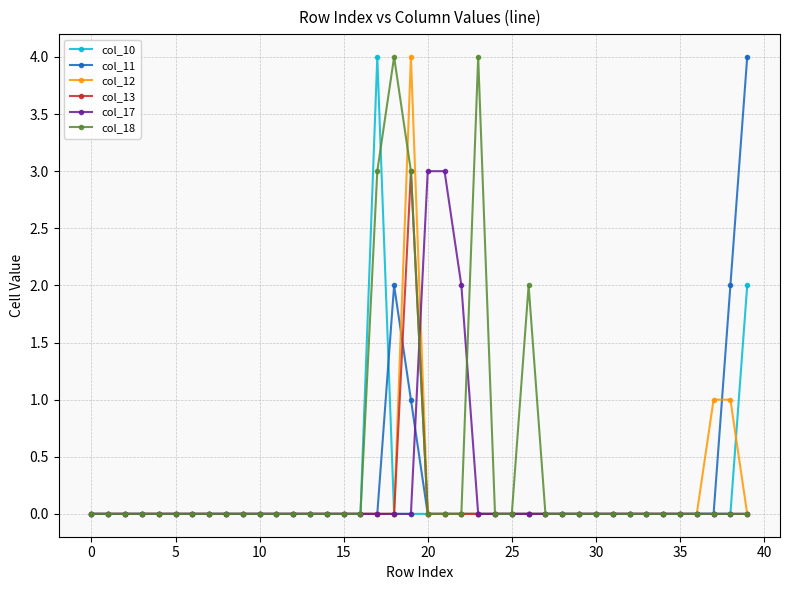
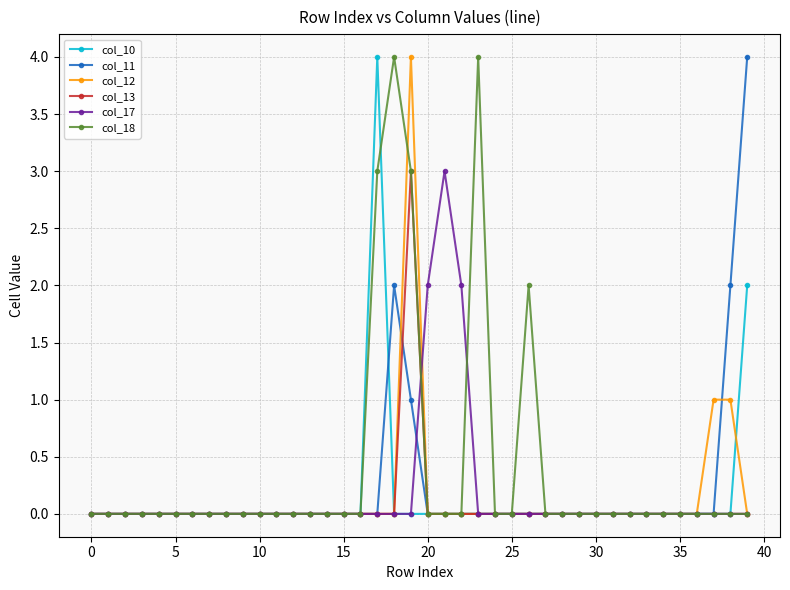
  {
    "col_17": {
-     "20": 3
+     "20": 2
    }
  }
